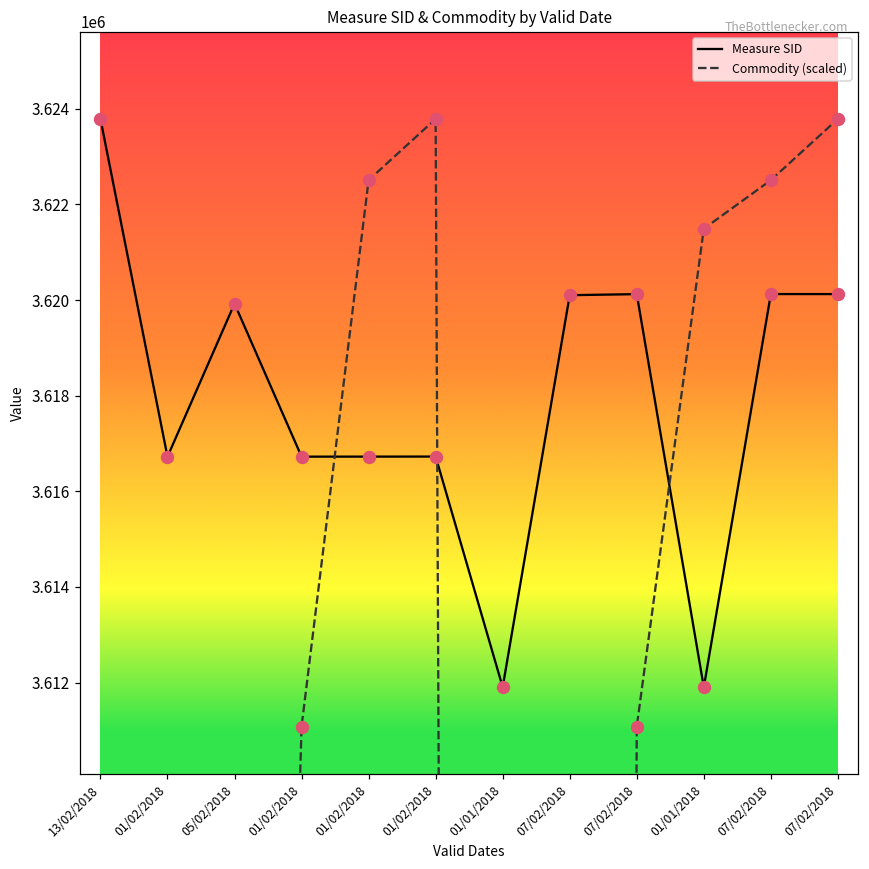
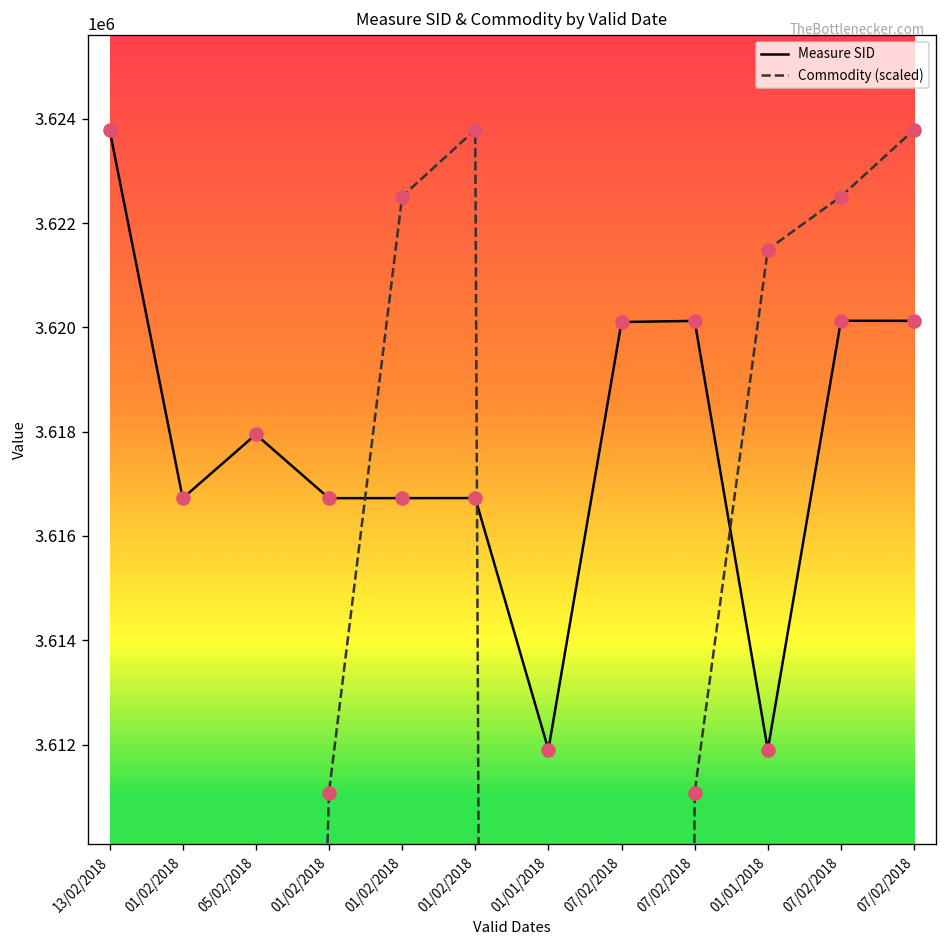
  {
    "Measure SID": {
      "13/02/2018": 3623800,
-     "05/02/2018": 3619900
+     "05/02/2018": 3617900
    }
  }
